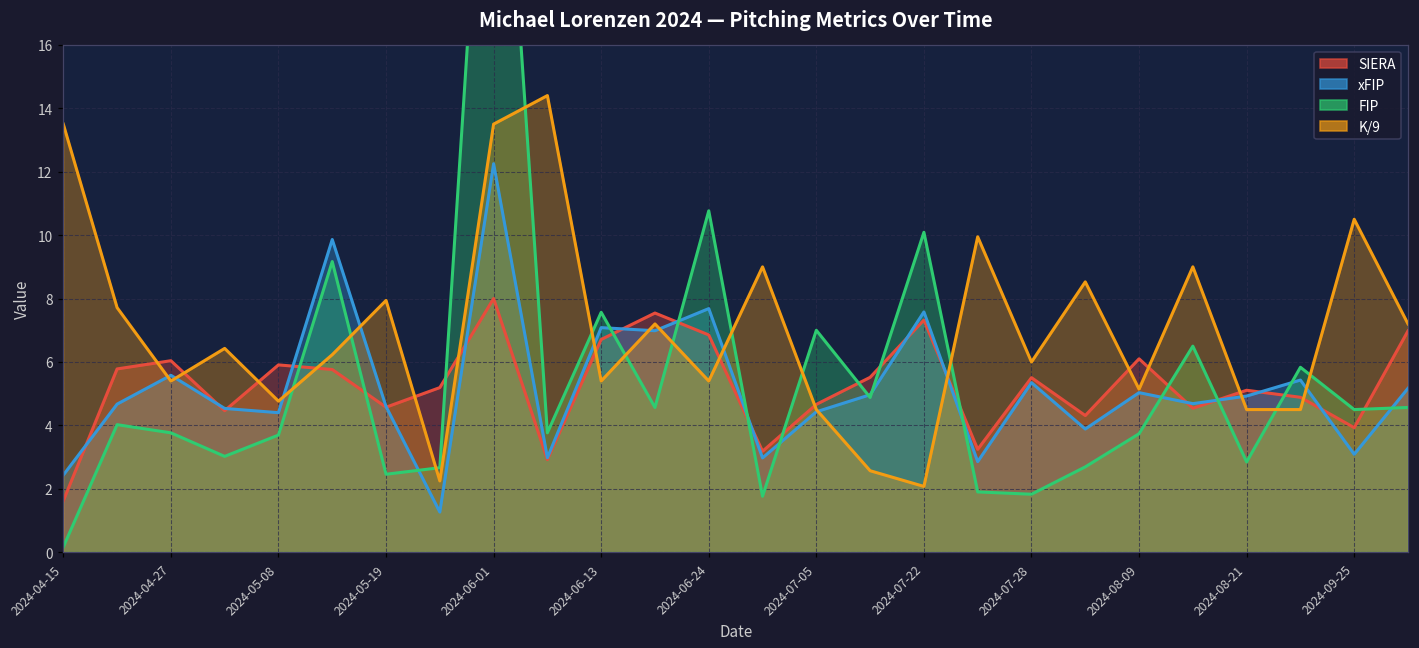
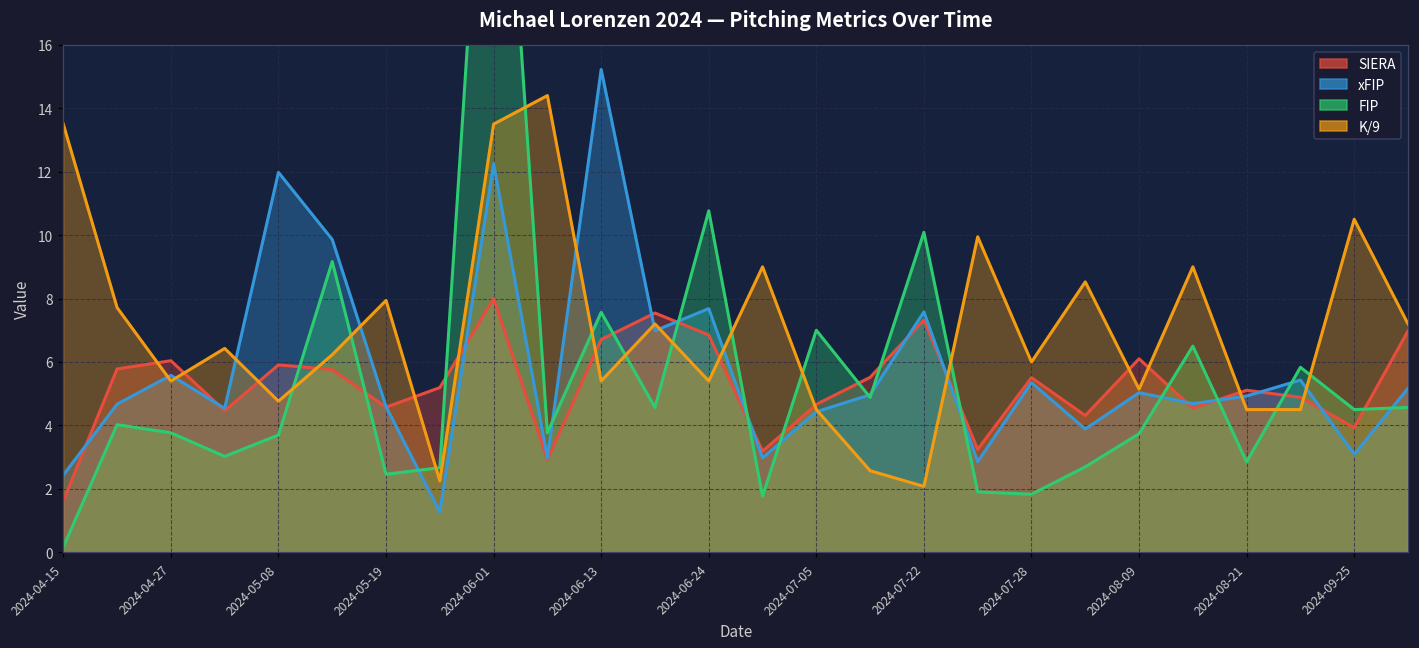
  {
    "xFIP": {
      "2024-04-15": 2.4,
      "2024-04-27": 5.6,
-     "2024-05-08": 4.4,
+     "2024-05-08": 12.0,
      "2024-06-01": 12.3,
-     "2024-06-13": 7.1,
+     "2024-06-13": 15.2,
      "2024-06-24": 7.7,
      "2024-07-22": 7.6,
      "2024-07-28": 5.3,
      "2024-08-09": 5.0,
      "2024-08-21": 4.9,
      "2024-09-25": 3.1
    },
    "FIP": {
      "2024-04-15": 0.2,
      "2024-04-27": 3.8,
      "2024-05-08": 3.7,
      "2024-05-19": 2.5,
      "2024-06-13": 7.6,
      "2024-06-24": 10.8,
      "2024-07-05": 7.0,
      "2024-07-22": 10.1,
      "2024-07-28": 1.8,
      "2024-08-09": 3.7,
      "2024-08-21": 2.8,
      "2024-09-25": 4.5
    }
  }
